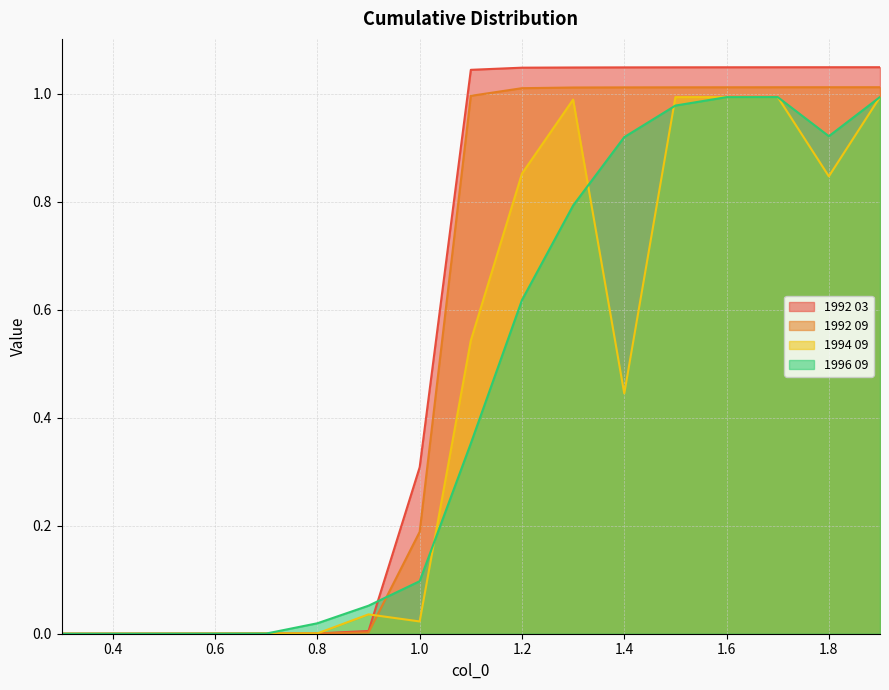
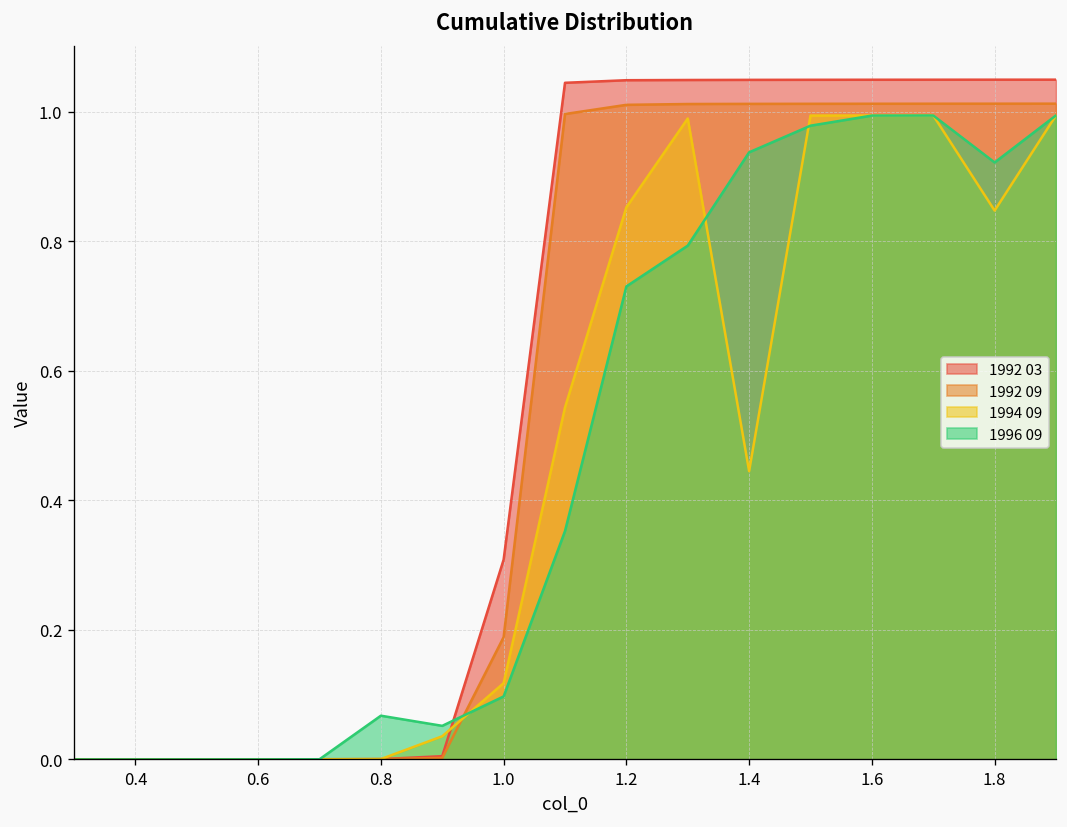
  {
    "1994 09": {
-     "1.0": 0.02,
+     "1.0": 0.12,
      "1.2": 0.85,
      "1.4": 0.44,
      "1.8": 0.85
    },
    "1996 09": {
-     "0.8": 0.02,
+     "0.8": 0.07,
      "1.0": 0.10,
-     "1.2": 0.62,
-     "1.4": 0.92,
+     "1.2": 0.73,
+     "1.4": 0.94,
      "1.8": 0.92
    }
  }
